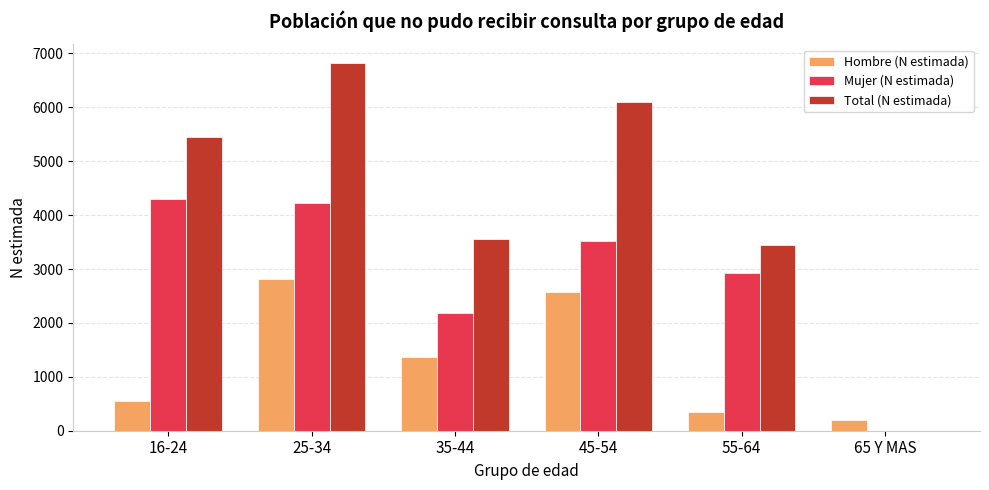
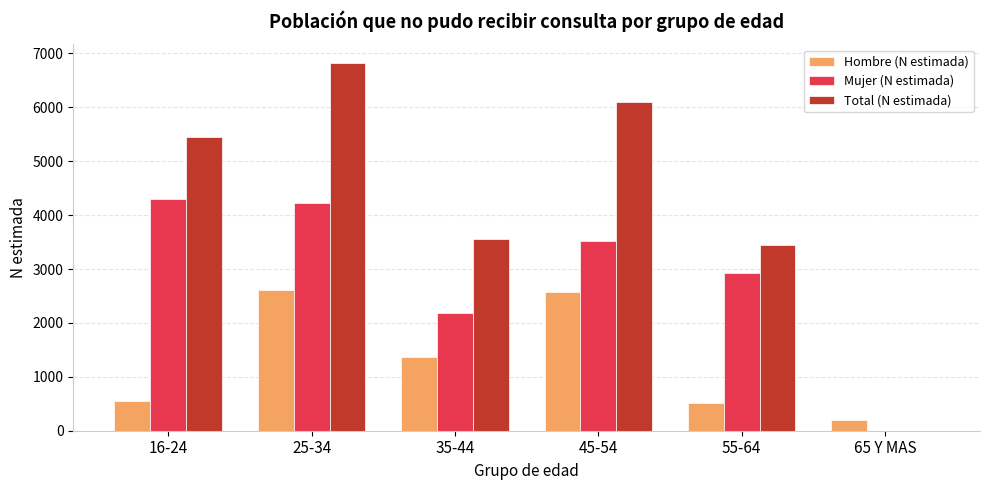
  {
    "Hombre (N estimada)": {
      "16-24": 600,
-     "25-34": 2800,
+     "25-34": 2600,
      "35-44": 1400,
      "45-54": 2600,
-     "55-64": 300,
+     "55-64": 500,
      "65 Y MAS": 200
    }
  }
